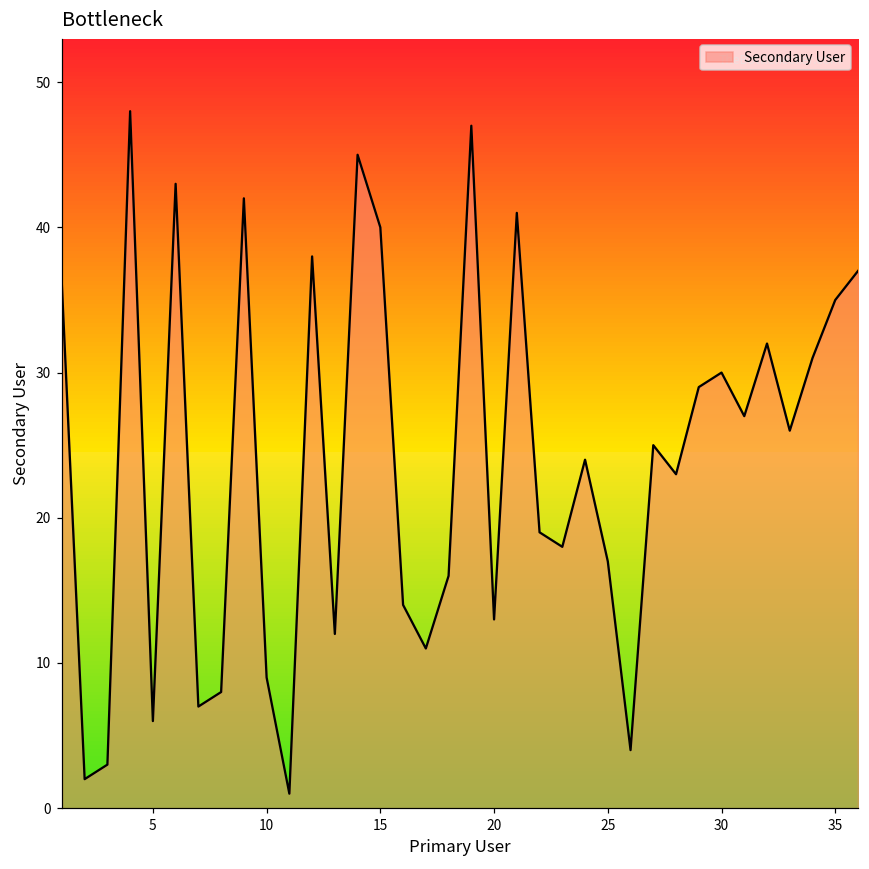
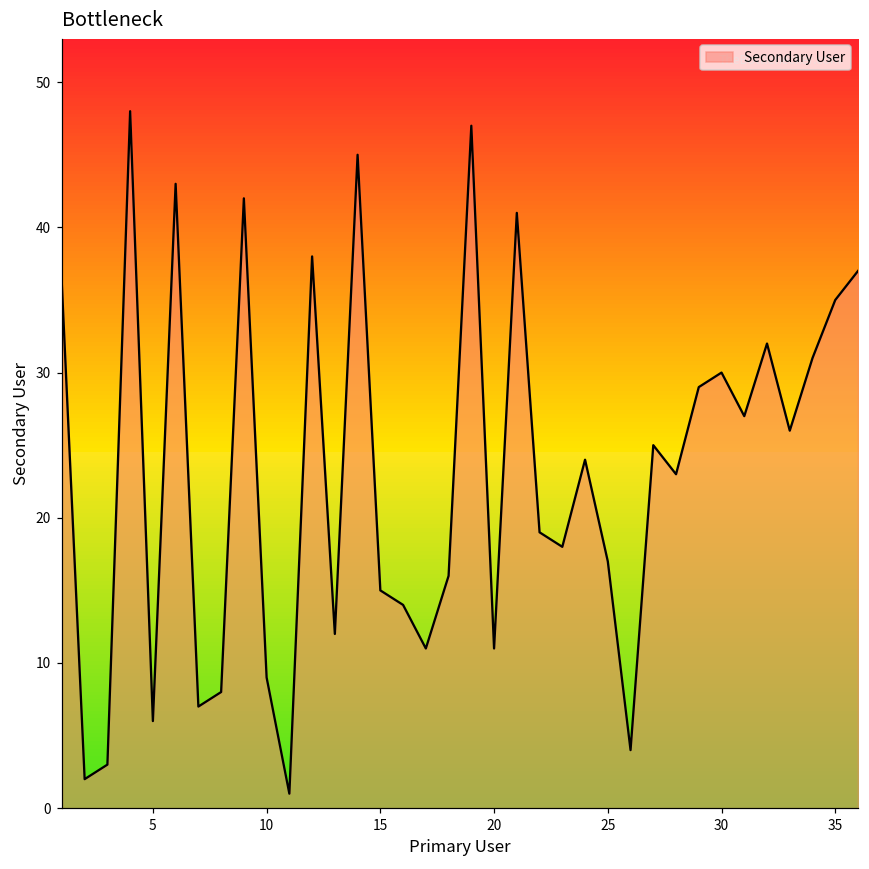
  {
    "5": 6,
    "10": 9,
-   "15": 40,
-   "20": 13,
+   "15": 15,
+   "20": 11,
    "25": 17,
    "30": 30,
    "35": 35
  }
